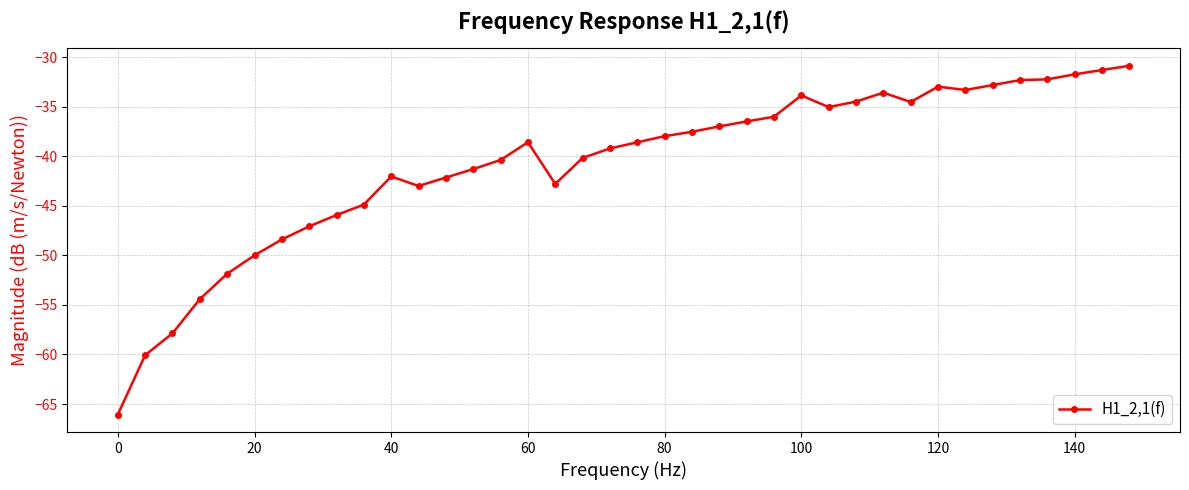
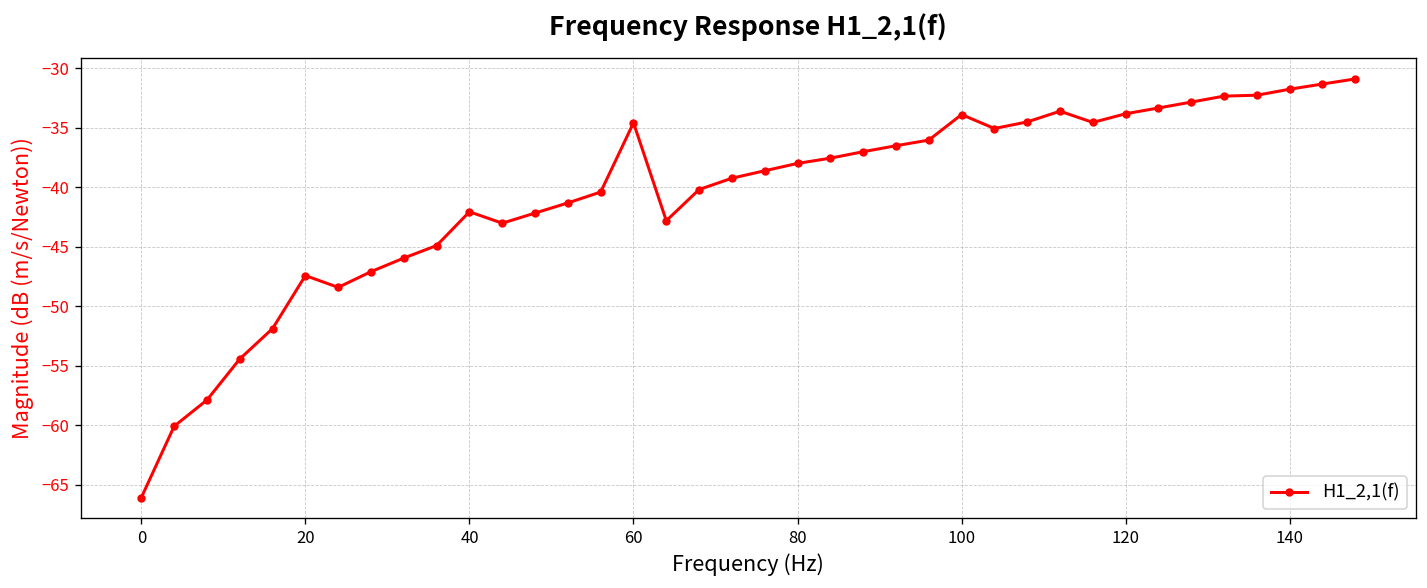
  {
    "0": -66,
-   "20": -50,
+   "20": -47,
    "40": -42,
-   "60": -39,
+   "60": -35,
    "80": -38,
    "100": -34,
-   "120": -33,
+   "120": -34,
    "140": -32
  }
